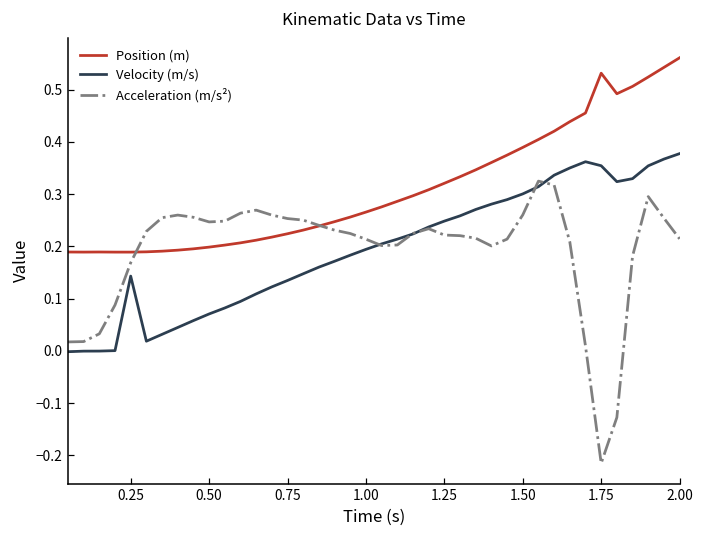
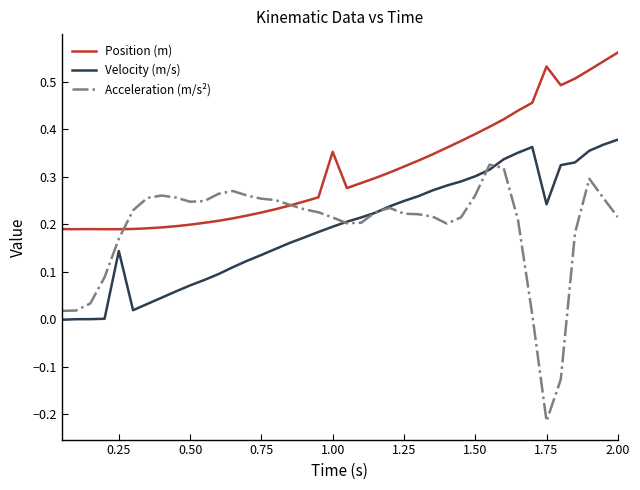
  {
    "Position (m)": {
      "0.25": 0.19,
      "0.50": 0.20,
      "0.75": 0.22,
-     "1.00": 0.27,
+     "1.00": 0.35,
      "1.25": 0.32,
      "1.50": 0.39,
      "1.75": 0.53,
      "2.00": 0.56
    },
    "Velocity (m/s)": {
      "0.25": 0.14,
      "0.50": 0.07,
      "0.75": 0.13,
      "1.00": 0.19,
      "1.25": 0.25,
      "1.50": 0.30,
-     "1.75": 0.35,
+     "1.75": 0.24,
      "2.00": 0.38
    },
    "Acceleration (m/s²)": {
      "0.25": 0.17,
      "0.50": 0.25,
      "0.75": 0.25,
      "1.00": 0.21,
      "1.25": 0.22,
      "1.50": 0.26,
      "1.75": -0.21,
      "2.00": 0.21
    }
  }
